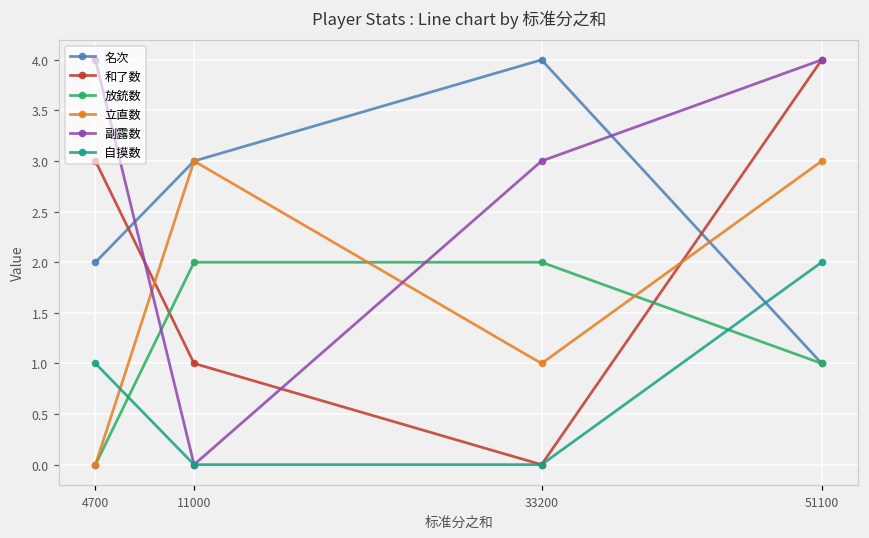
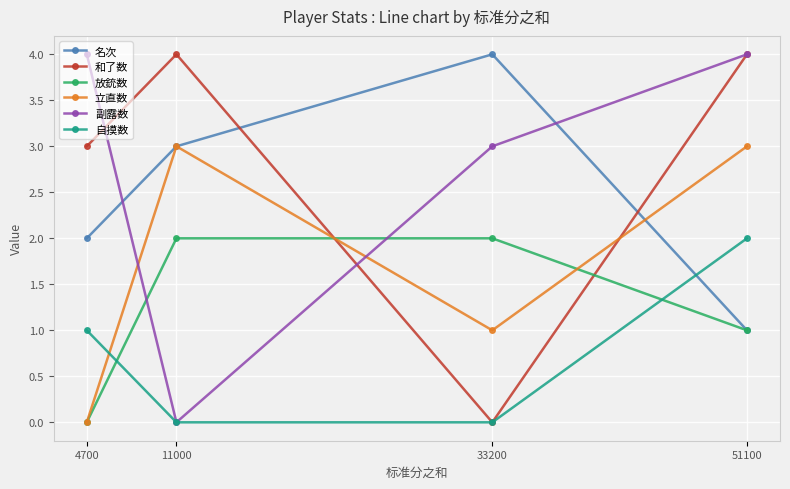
  {
    "名次": {
      "4700": 2,
      "33200": 4
    },
    "和了数": {
      "4700": 3,
-     "11000": 1
+     "11000": 4
    },
    "立直数": {
      "33200": 1,
      "51100": 3
    },
    "副露数": {
      "33200": 3
    }
  }
